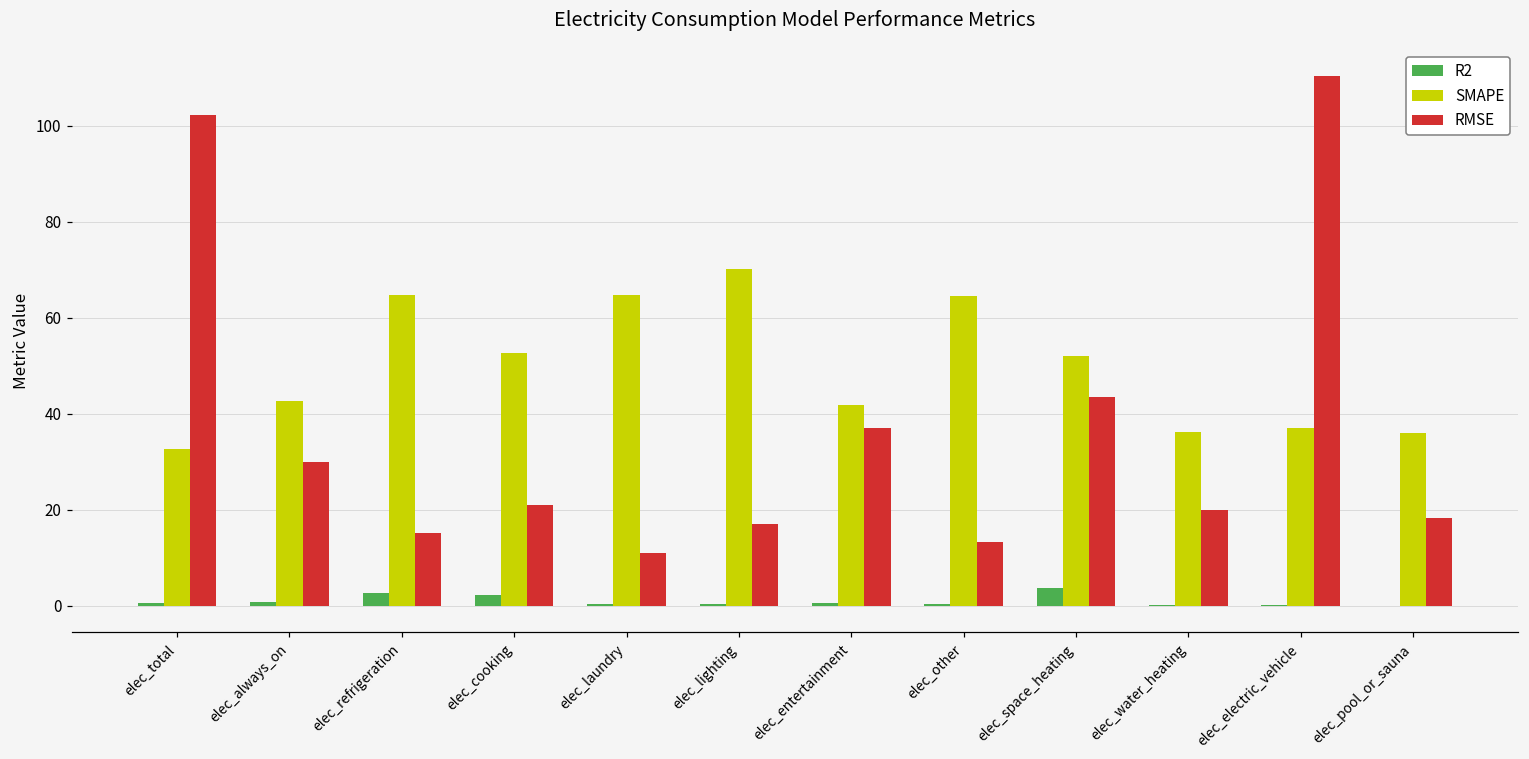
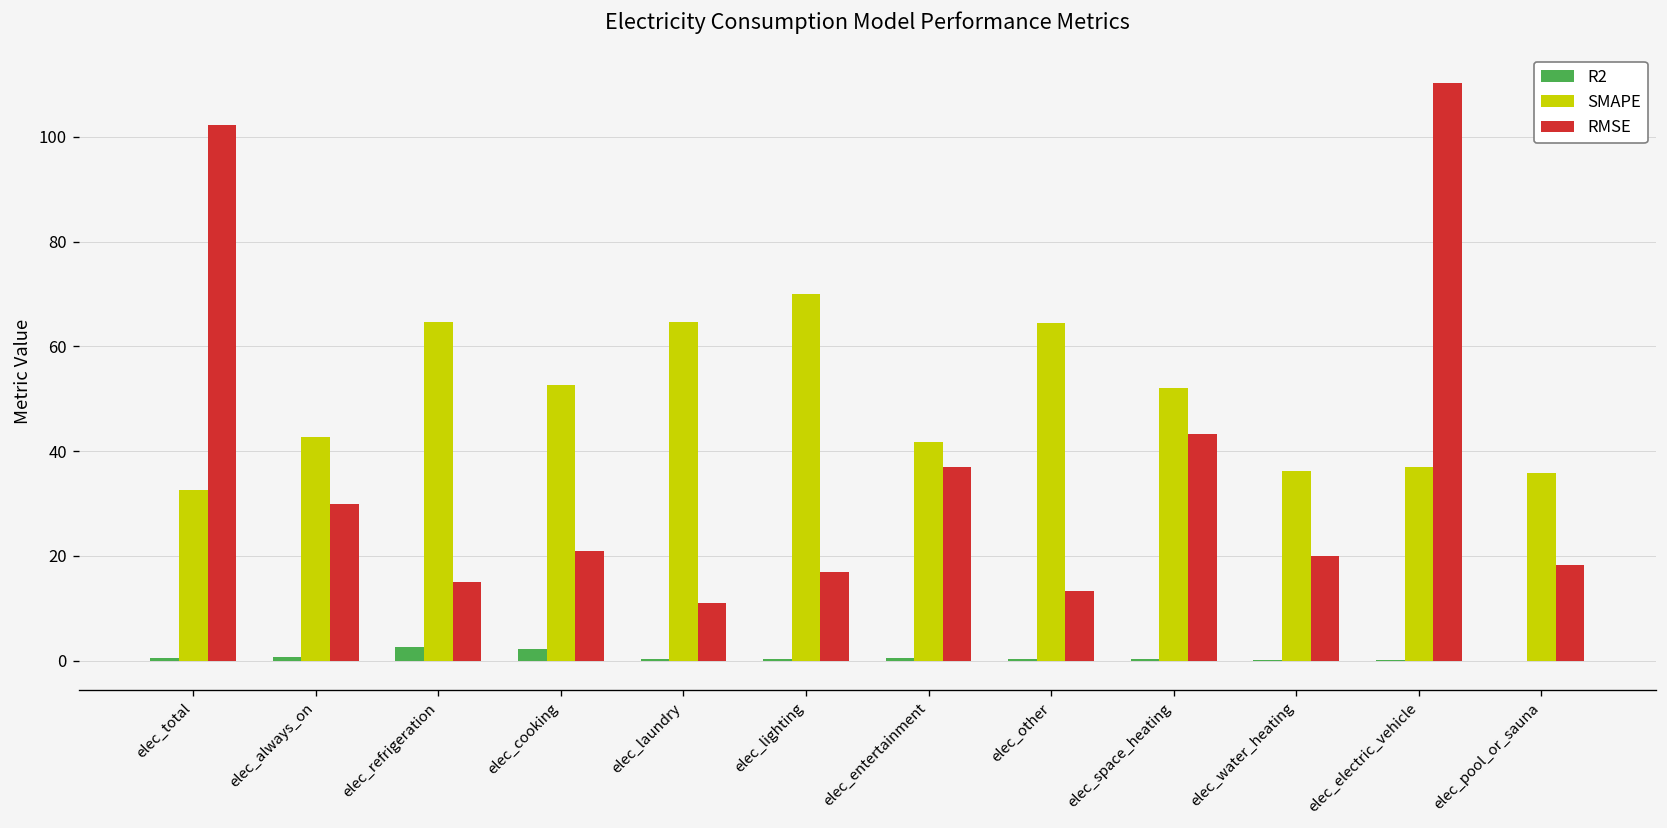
  {
    "R2": {
      "elec_always_on": 1,
      "elec_refrigeration": 3,
      "elec_cooking": 2,
-     "elec_space_heating": 4
+     "elec_space_heating": 0
    },
    "SMAPE": {
      "elec_total": 33,
      "elec_always_on": 43,
      "elec_refrigeration": 65,
      "elec_cooking": 53,
      "elec_laundry": 65,
      "elec_lighting": 70,
      "elec_entertainment": 42,
      "elec_other": 64,
      "elec_space_heating": 52,
      "elec_water_heating": 36,
      "elec_electric_vehicle": 37,
      "elec_pool_or_sauna": 36
    },
    "RMSE": {
      "elec_total": 102,
      "elec_always_on": 30,
      "elec_refrigeration": 15,
      "elec_cooking": 21,
      "elec_laundry": 11,
      "elec_lighting": 17,
      "elec_entertainment": 37,
      "elec_other": 13,
      "elec_space_heating": 43,
      "elec_water_heating": 20,
      "elec_electric_vehicle": 110,
      "elec_pool_or_sauna": 18
    }
  }
